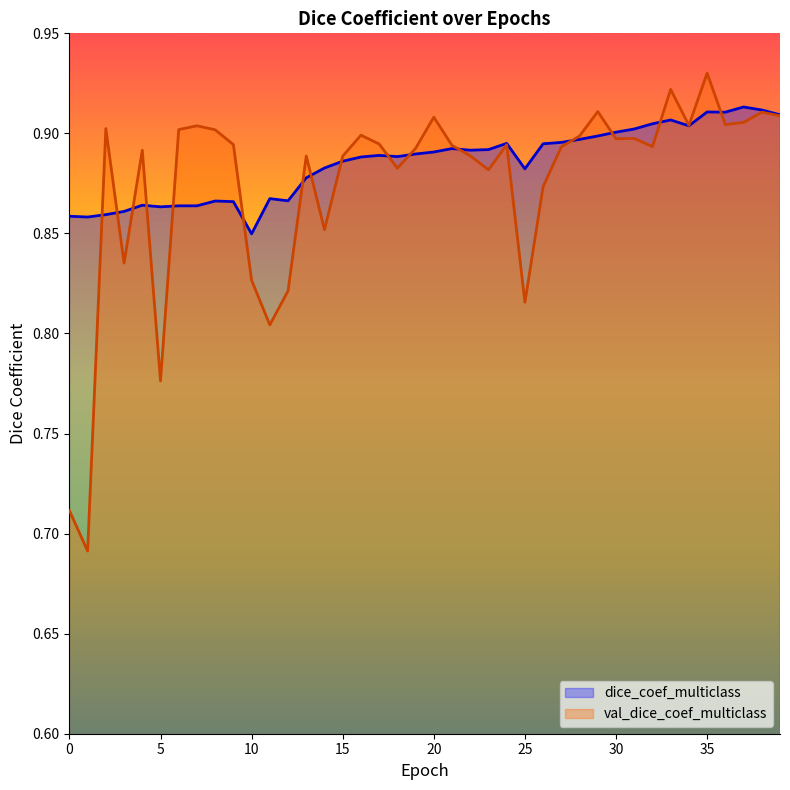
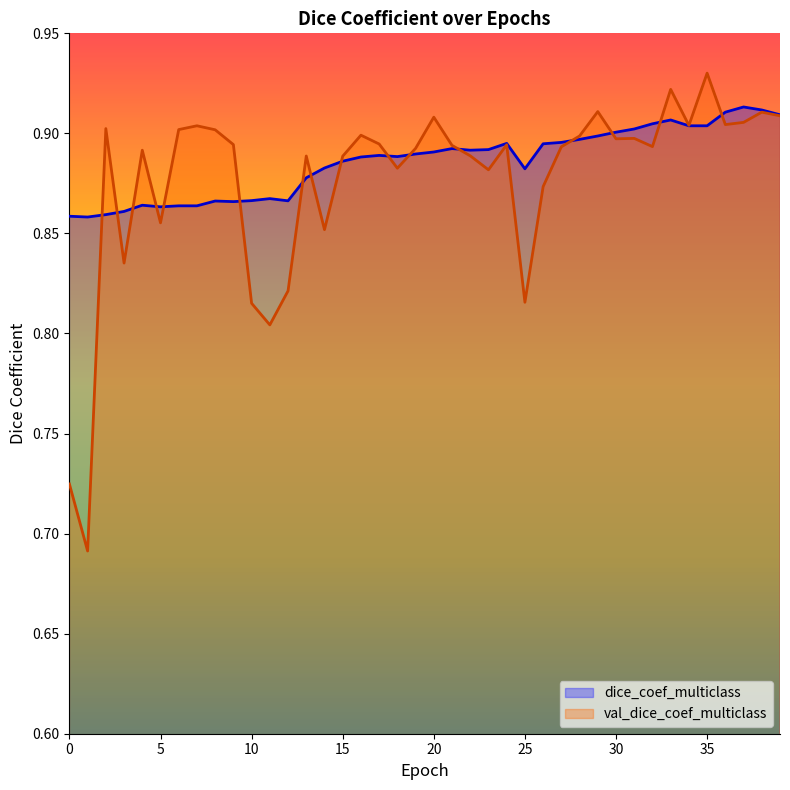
  {
    "dice_coef_multiclass": {
      "0": 0.859,
      "5": 0.863,
-     "10": 0.850,
+     "10": 0.866,
      "15": 0.886,
      "20": 0.891,
      "25": 0.882,
      "30": 0.901,
-     "35": 0.911
+     "35": 0.904
    },
    "val_dice_coef_multiclass": {
-     "0": 0.712,
-     "5": 0.776,
-     "10": 0.827,
+     "0": 0.725,
+     "5": 0.855,
+     "10": 0.815,
      "15": 0.889,
      "20": 0.908,
      "25": 0.816,
      "30": 0.897,
      "35": 0.930
    }
  }
